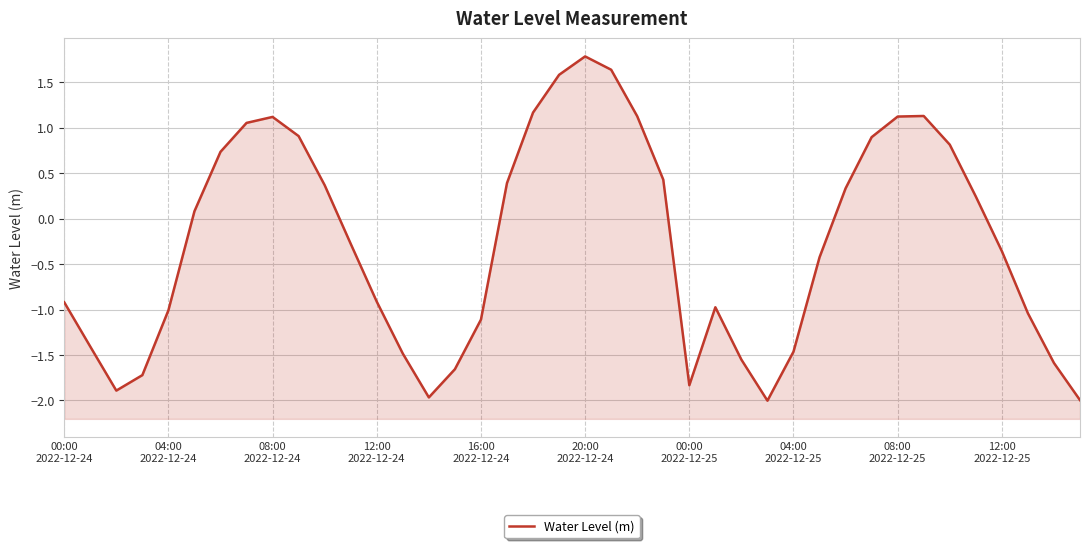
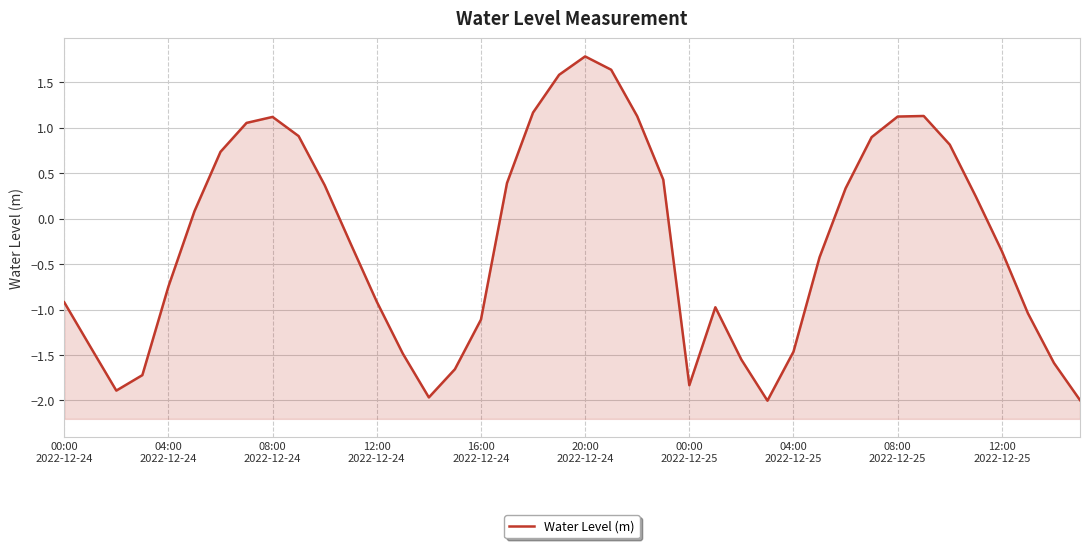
  {
    "00:00 2022-12-24": -0.9,
-   "04:00 2022-12-24": -1.0,
+   "04:00 2022-12-24": -0.7,
    "08:00 2022-12-24": 1.1,
    "12:00 2022-12-24": -0.9,
    "16:00 2022-12-24": -1.1,
    "20:00 2022-12-24": 1.8,
    "00:00 2022-12-25": -1.8,
    "04:00 2022-12-25": -1.5,
    "08:00 2022-12-25": 1.1,
    "12:00 2022-12-25": -0.4
  }
